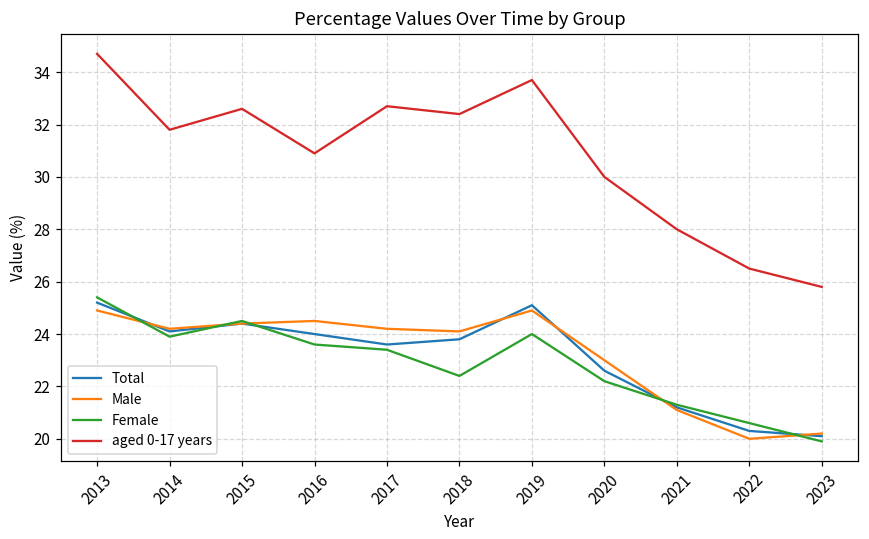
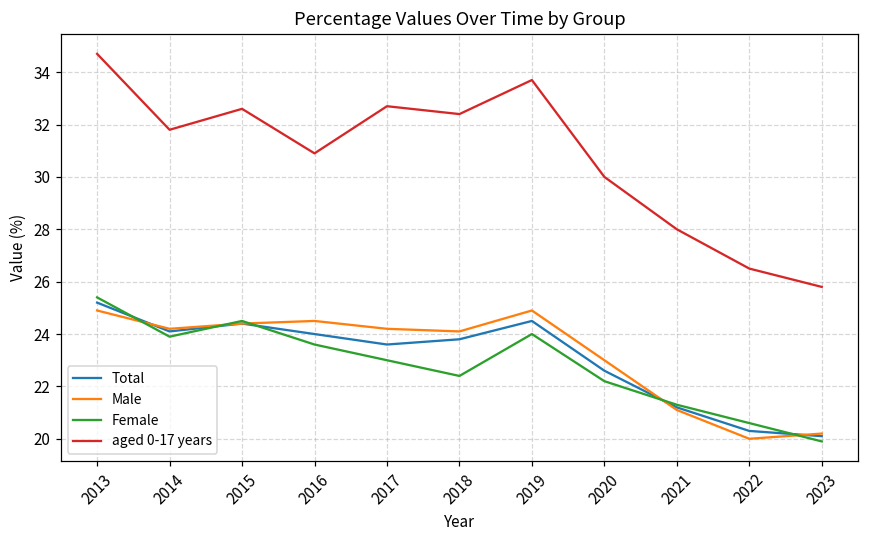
  {
    "Total": {
      "2013": 25.2,
      "2016": 24.0,
      "2017": 23.6,
      "2018": 23.8,
-     "2019": 25.1,
+     "2019": 24.5,
      "2020": 22.6,
      "2022": 20.3
    },
    "Male": {
      "2013": 24.9,
      "2016": 24.5,
      "2017": 24.2,
      "2018": 24.1,
      "2019": 24.9,
      "2020": 23.0,
      "2022": 20.0
    },
    "Female": {
      "2013": 25.4,
      "2014": 23.9,
      "2016": 23.6,
-     "2017": 23.4,
+     "2017": 23.0,
      "2018": 22.4,
      "2019": 24.0,
      "2020": 22.2,
      "2022": 20.6,
      "2023": 19.9
    },
    "aged 0-17 years": {
      "2013": 34.7,
      "2014": 31.8,
      "2015": 32.6,
      "2016": 30.9,
      "2017": 32.7,
      "2018": 32.4,
      "2019": 33.7,
      "2020": 30.0,
      "2021": 28.0,
      "2022": 26.5,
      "2023": 25.8
    }
  }
